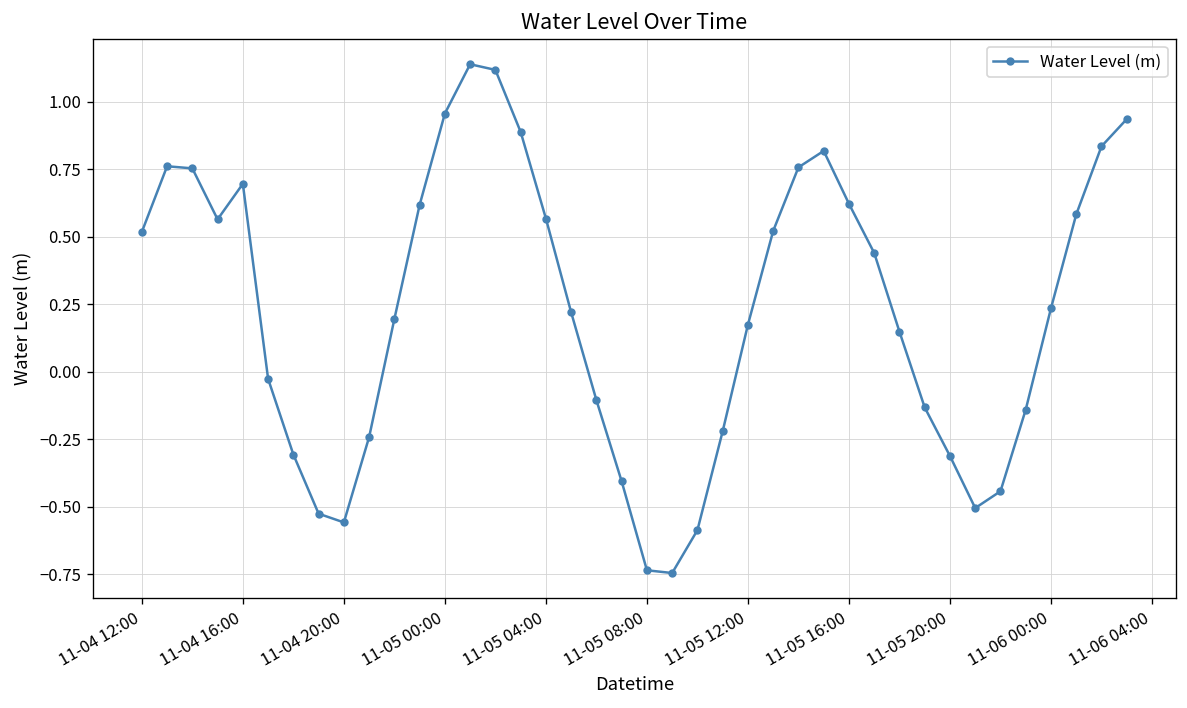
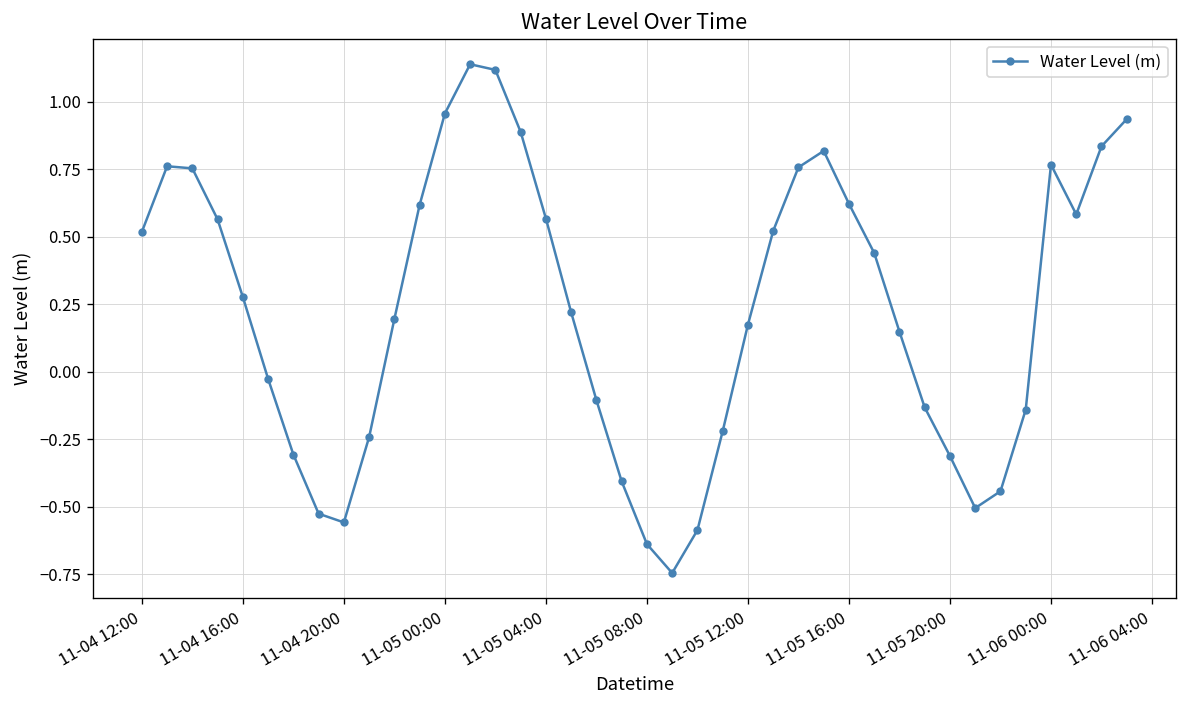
  {
    "11-04 12:00": 0.52,
-   "11-04 16:00": 0.70,
+   "11-04 16:00": 0.28,
    "11-04 20:00": -0.56,
    "11-05 00:00": 0.96,
    "11-05 04:00": 0.57,
-   "11-05 08:00": -0.74,
+   "11-05 08:00": -0.64,
    "11-05 12:00": 0.17,
    "11-05 16:00": 0.62,
    "11-05 20:00": -0.31,
-   "11-06 00:00": 0.24
+   "11-06 00:00": 0.77
  }
